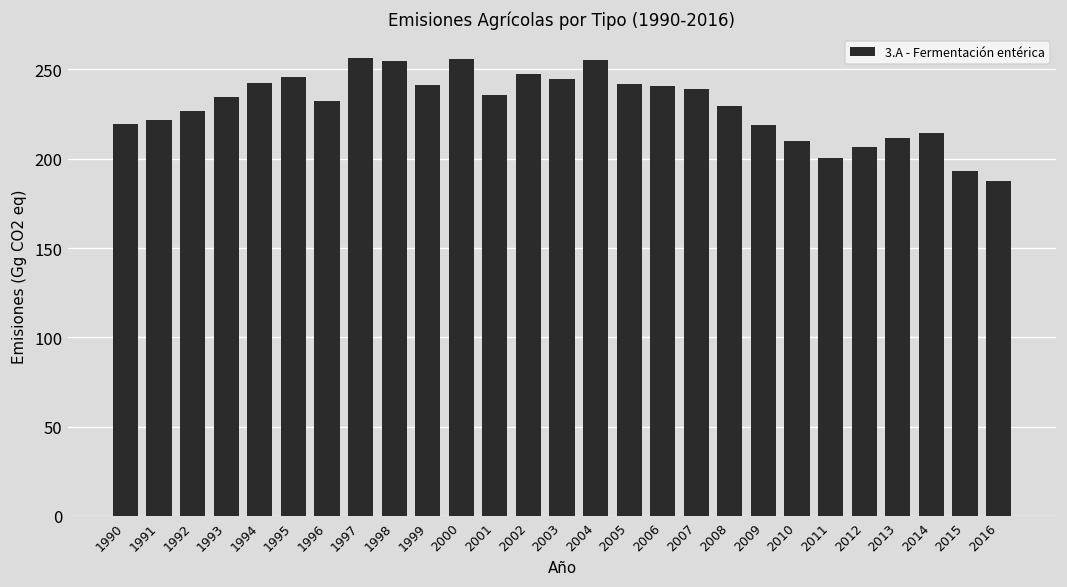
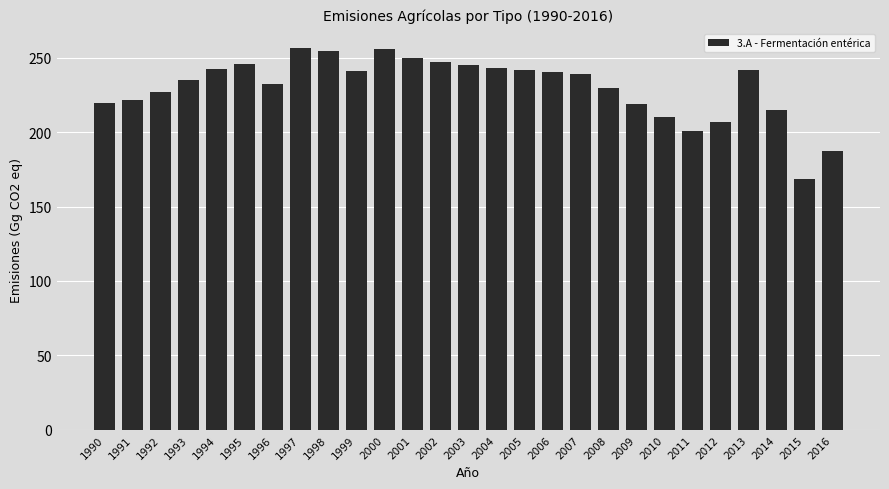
  {
    "1990": 220,
    "1991": 221,
    "1992": 227,
    "1993": 235,
    "1994": 242,
    "1995": 246,
    "1996": 232,
    "1997": 257,
    "1998": 255,
    "1999": 241,
    "2000": 256,
-   "2001": 236,
+   "2001": 250,
    "2002": 247,
    "2003": 245,
-   "2004": 255,
+   "2004": 243,
    "2005": 242,
    "2006": 241,
    "2007": 239,
    "2008": 230,
    "2009": 219,
    "2010": 210,
    "2011": 201,
    "2012": 207,
-   "2013": 212,
+   "2013": 242,
    "2014": 215,
-   "2015": 193,
+   "2015": 169,
    "2016": 187
  }
